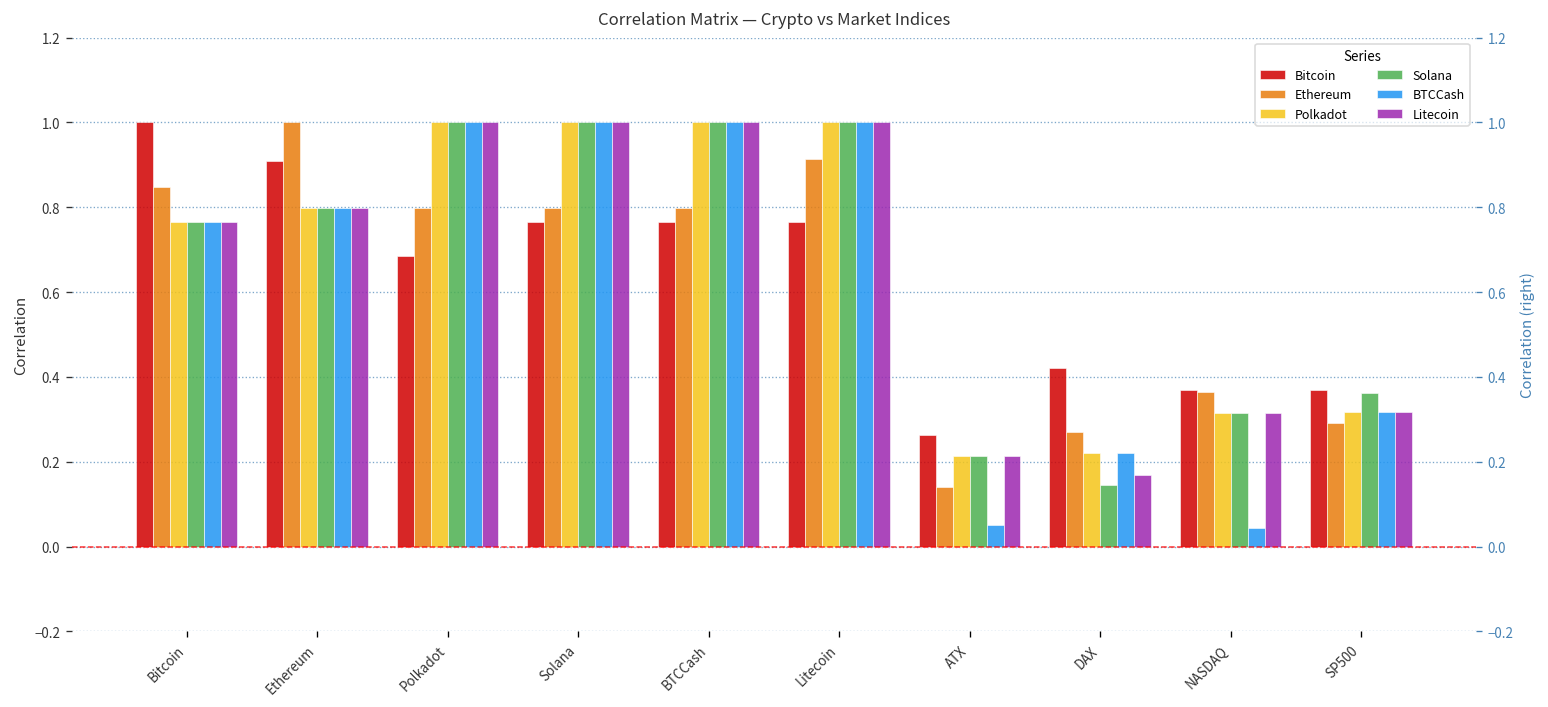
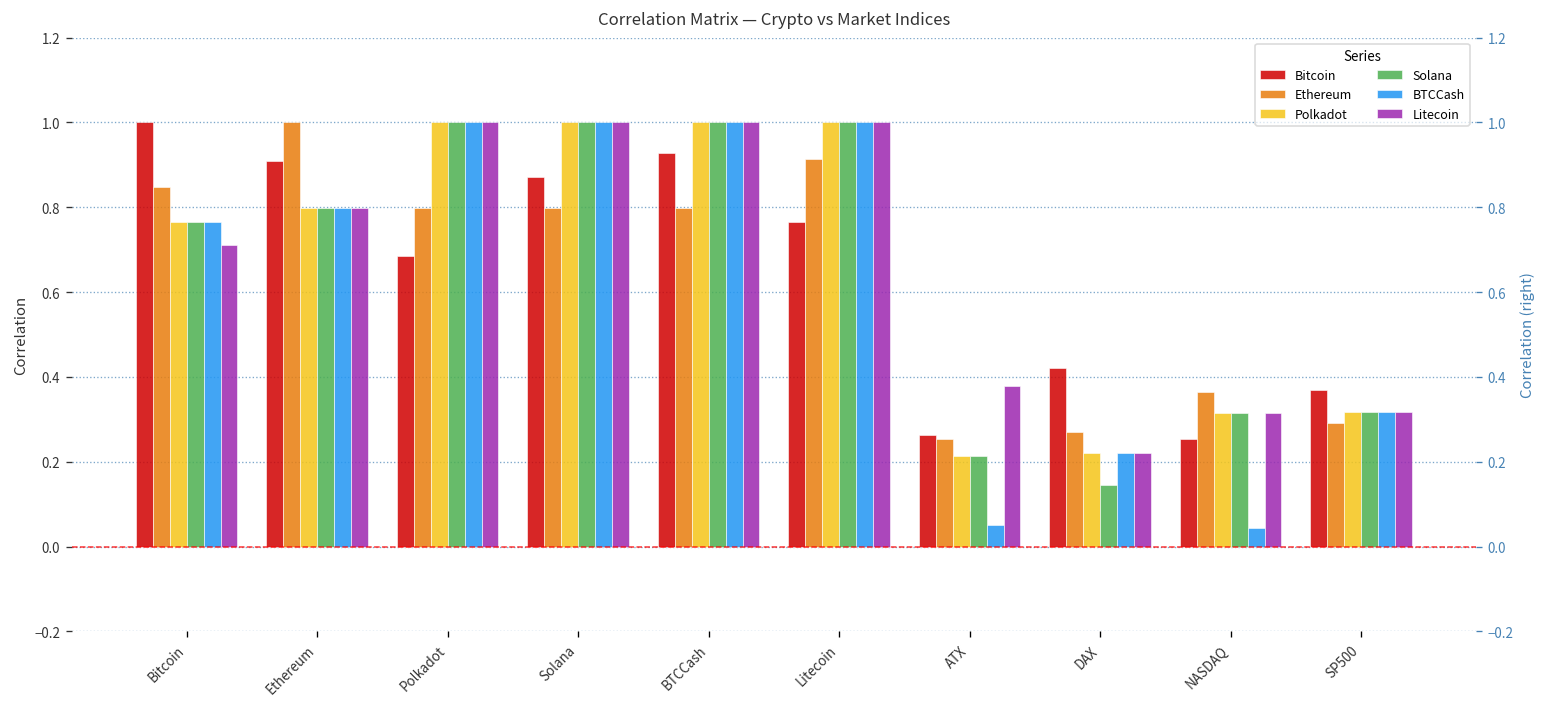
  {
    "Bitcoin": {
      "Bitcoin": 1.00,
      "Ethereum": 0.91,
      "Polkadot": 0.68,
-     "Solana": 0.77,
-     "BTCCash": 0.77,
+     "Solana": 0.87,
+     "BTCCash": 0.93,
      "Litecoin": 0.77,
      "ATX": 0.26,
      "DAX": 0.42,
-     "NASDAQ": 0.37,
+     "NASDAQ": 0.25,
      "SP500": 0.37
    },
    "Ethereum": {
      "Bitcoin": 0.85,
      "Ethereum": 1.00,
      "Polkadot": 0.80,
      "Solana": 0.80,
      "BTCCash": 0.80,
      "Litecoin": 0.91,
-     "ATX": 0.14,
+     "ATX": 0.25,
      "DAX": 0.27,
      "NASDAQ": 0.37,
      "SP500": 0.29
    },
    "Polkadot": {
      "Bitcoin": 0.77,
      "Ethereum": 0.80,
      "Polkadot": 1.00,
      "Solana": 1.00,
      "BTCCash": 1.00,
      "Litecoin": 1.00,
      "ATX": 0.21,
      "DAX": 0.22,
      "NASDAQ": 0.32,
      "SP500": 0.32
    },
    "Solana": {
      "Bitcoin": 0.77,
      "Ethereum": 0.80,
      "Polkadot": 1.00,
      "Solana": 1.00,
      "BTCCash": 1.00,
      "Litecoin": 1.00,
      "ATX": 0.21,
      "DAX": 0.14,
      "NASDAQ": 0.32,
-     "SP500": 0.36
+     "SP500": 0.32
    },
    "BTCCash": {
      "Bitcoin": 0.77,
      "Ethereum": 0.80,
      "Polkadot": 1.00,
      "Solana": 1.00,
      "BTCCash": 1.00,
      "Litecoin": 1.00,
      "ATX": 0.05,
      "DAX": 0.22,
      "NASDAQ": 0.04,
      "SP500": 0.32
    },
    "Litecoin": {
-     "Bitcoin": 0.77,
+     "Bitcoin": 0.71,
      "Ethereum": 0.80,
      "Polkadot": 1.00,
      "Solana": 1.00,
      "BTCCash": 1.00,
      "Litecoin": 1.00,
-     "ATX": 0.21,
-     "DAX": 0.17,
+     "ATX": 0.38,
+     "DAX": 0.22,
      "NASDAQ": 0.32,
      "SP500": 0.32
    }
  }
